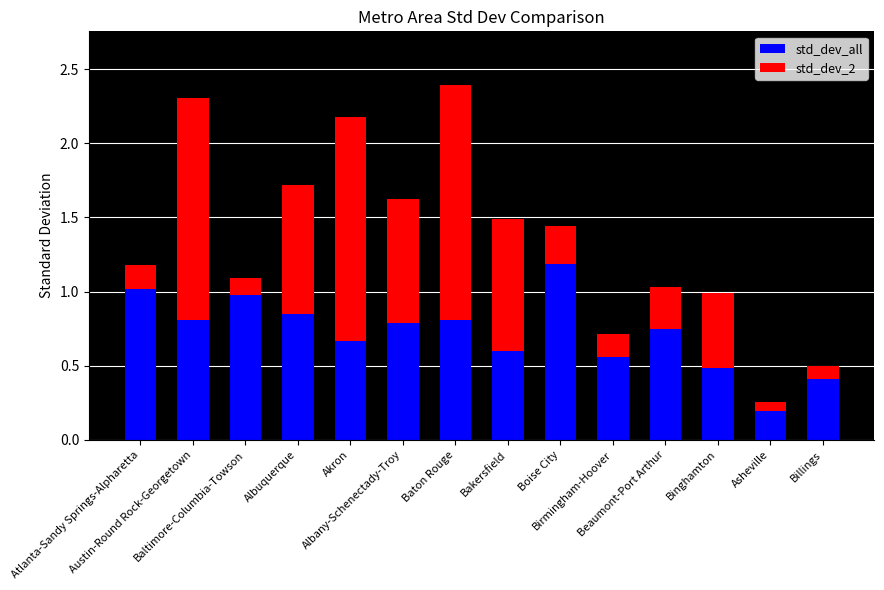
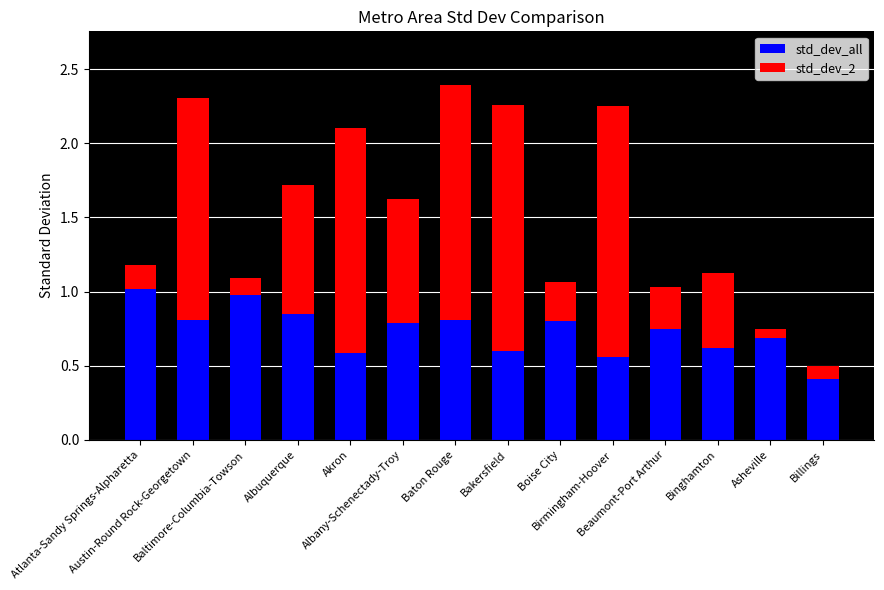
  {
    "std_dev_all": {
      "Atlanta-Sandy Springs-Alpharetta": 1.02,
      "Austin-Round Rock-Georgetown": 0.81,
      "Baltimore-Columbia-Towson": 0.98,
      "Albuquerque": 0.85,
-     "Akron": 0.66,
+     "Akron": 0.59,
      "Albany-Schenectady-Troy": 0.79,
      "Baton Rouge": 0.81,
      "Bakersfield": 0.60,
-     "Boise City": 1.18,
+     "Boise City": 0.80,
      "Birmingham-Hoover": 0.56,
      "Beaumont-Port Arthur": 0.75,
-     "Binghamton": 0.49,
-     "Asheville": 0.19,
+     "Binghamton": 0.62,
+     "Asheville": 0.69,
      "Billings": 0.41
    },
    "std_dev_2": {
      "Atlanta-Sandy Springs-Alpharetta": 0.16,
      "Austin-Round Rock-Georgetown": 1.49,
      "Baltimore-Columbia-Towson": 0.12,
      "Albuquerque": 0.87,
      "Akron": 1.51,
      "Albany-Schenectady-Troy": 0.83,
      "Baton Rouge": 1.58,
-     "Bakersfield": 0.89,
+     "Bakersfield": 1.66,
      "Boise City": 0.26,
-     "Birmingham-Hoover": 0.15,
+     "Birmingham-Hoover": 1.70,
      "Beaumont-Port Arthur": 0.29,
      "Binghamton": 0.51,
      "Asheville": 0.06,
      "Billings": 0.09
    }
  }
